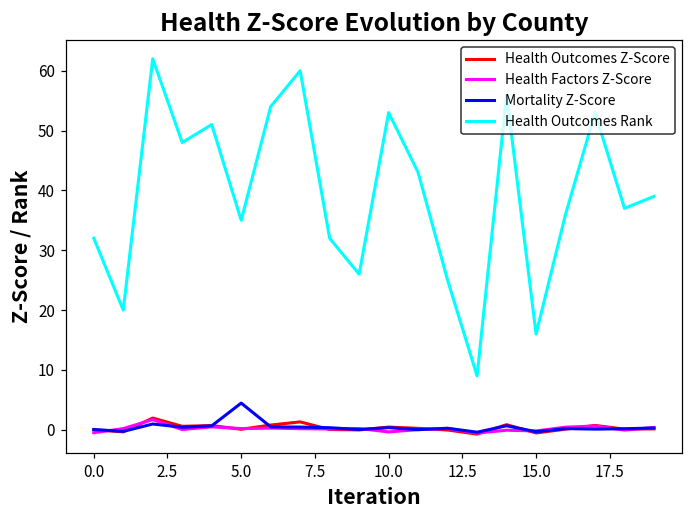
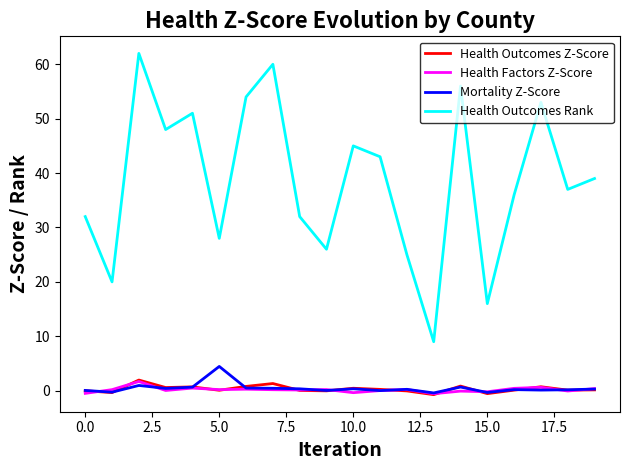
  {
    "Health Factors Z-Score": {
      "0.0": 0,
      "10.0": 0
    },
    "Mortality Z-Score": {
      "5.0": 4
    },
    "Health Outcomes Rank": {
      "0.0": 32,
-     "5.0": 35,
-     "10.0": 53,
+     "5.0": 28,
+     "10.0": 45,
      "15.0": 16
    }
  }
